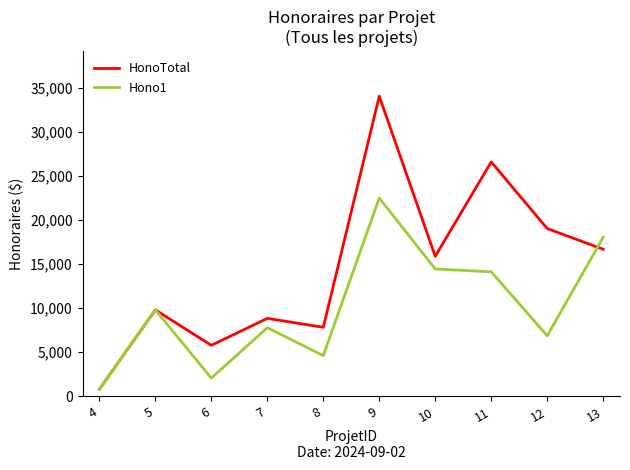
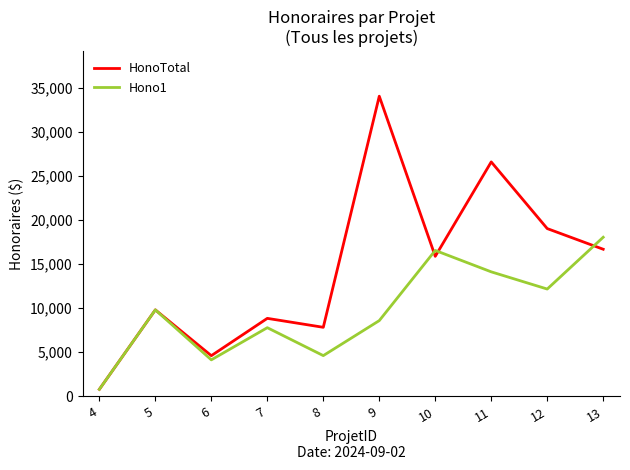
  {
    "HonoTotal": {
-     "6": "6,000",
+     "6": "5,000",
      "7": "9,000",
      "8": "8,000",
      "9": "34,000",
      "10": "16,000",
      "11": "27,000",
      "12": "19,000",
      "13": "17,000"
    },
    "Hono1": {
-     "6": "2,000",
+     "6": "4,000",
      "7": "8,000",
      "8": "5,000",
-     "9": "22,000",
-     "10": "14,000",
+     "9": "9,000",
+     "10": "17,000",
      "11": "14,000",
-     "12": "7,000",
+     "12": "12,000",
      "13": "18,000"
    }
  }
